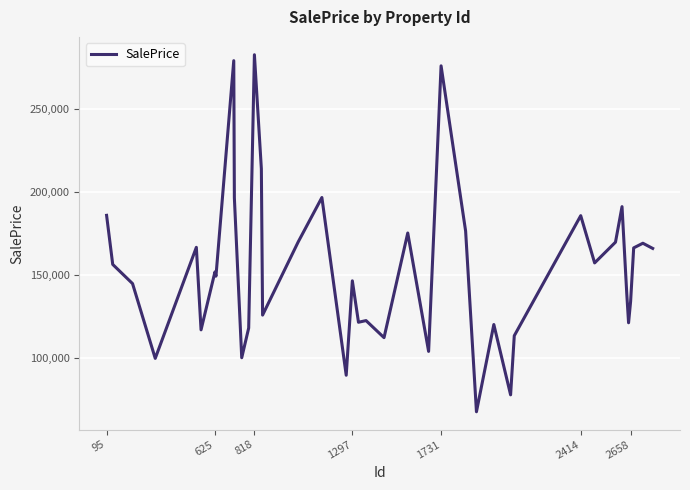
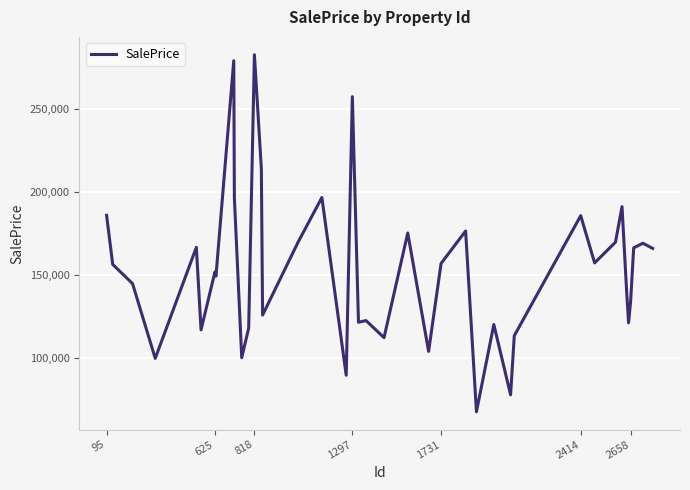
  {
    "95": "186,000",
    "625": "152,000",
    "818": "282,000",
-   "1297": "146,000",
-   "1731": "276,000",
+   "1297": "257,000",
+   "1731": "157,000",
    "2414": "186,000",
    "2658": "134,000"
  }
